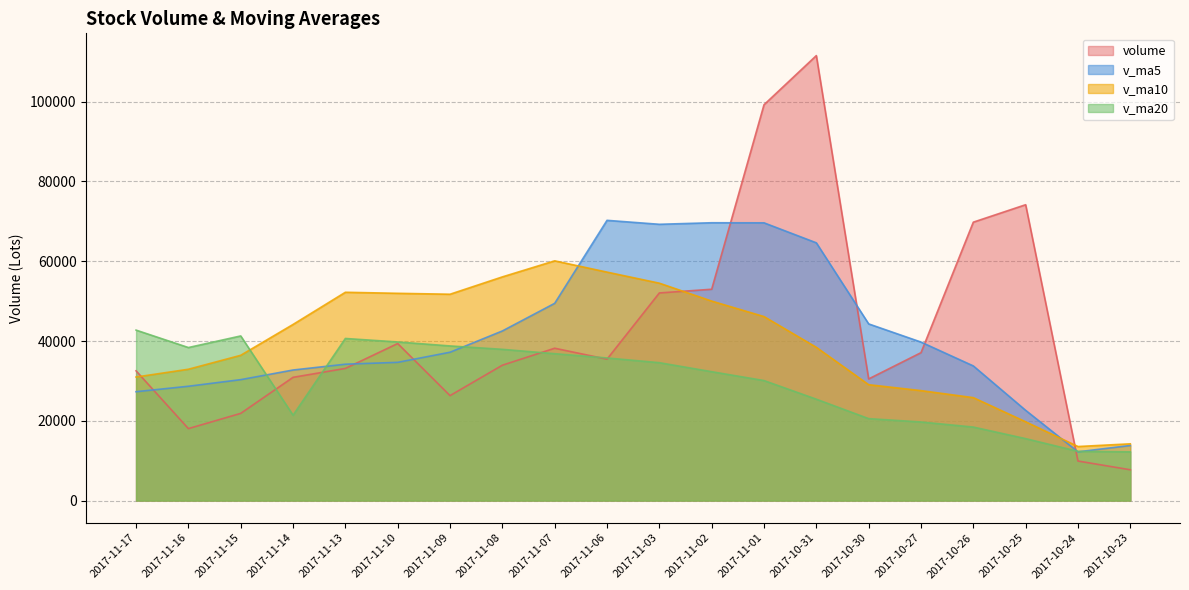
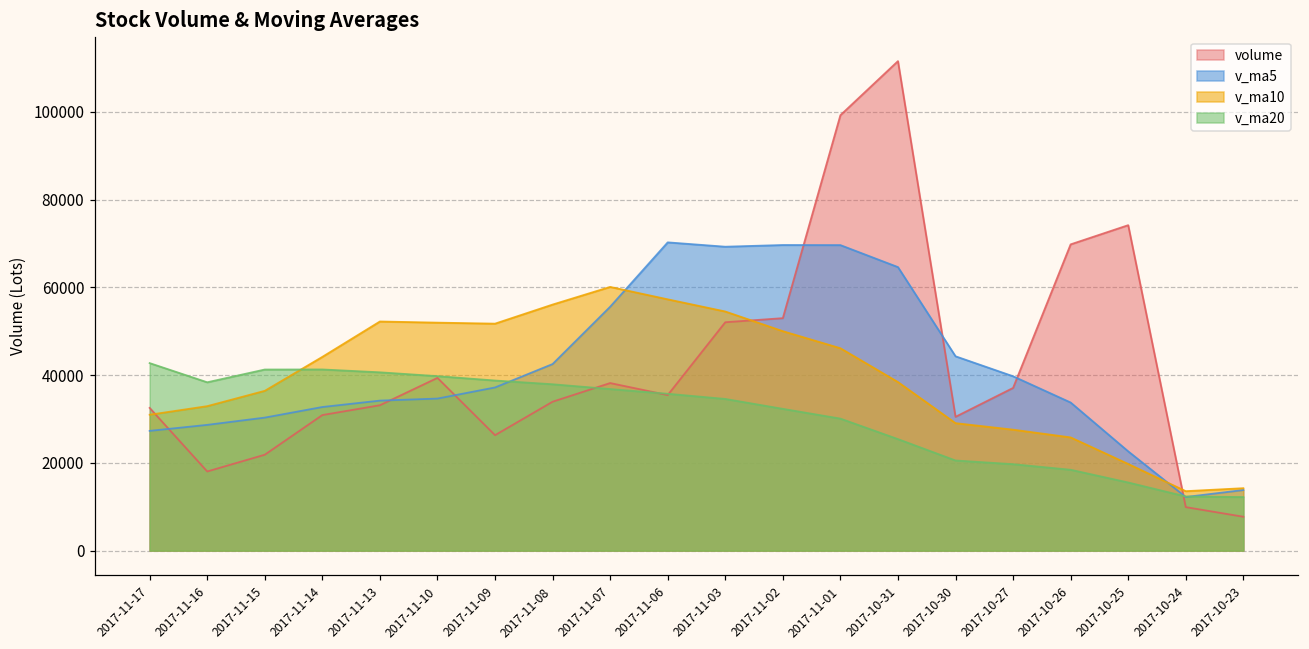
  {
    "volume": {
      "2017-11-17": 33000,
      "2017-11-16": 18000,
      "2017-11-15": 22000,
      "2017-11-14": 31000,
      "2017-11-13": 33000,
      "2017-11-09": 26000,
      "2017-11-08": 34000,
      "2017-11-07": 38000,
      "2017-11-03": 52000,
      "2017-11-02": 53000,
      "2017-11-01": 99000,
      "2017-10-31": 112000,
      "2017-10-30": 30000,
      "2017-10-27": 37000,
      "2017-10-26": 70000,
      "2017-10-25": 74000,
      "2017-10-24": 10000,
      "2017-10-23": 8000
    },
    "v_ma5": {
      "2017-11-17": 27000,
      "2017-11-16": 29000,
      "2017-11-15": 30000,
      "2017-11-14": 33000,
      "2017-11-13": 34000,
      "2017-11-10": 35000,
      "2017-11-09": 37000,
      "2017-11-08": 43000,
-     "2017-11-07": 49000,
+     "2017-11-07": 56000,
      "2017-11-06": 70000,
      "2017-11-03": 69000,
      "2017-11-02": 70000,
      "2017-11-01": 70000,
      "2017-10-31": 65000,
      "2017-10-30": 44000,
      "2017-10-27": 40000,
      "2017-10-26": 34000,
      "2017-10-25": 23000
    },
    "v_ma10": {
      "2017-11-17": 31000,
      "2017-11-16": 33000,
      "2017-11-15": 36000,
      "2017-11-14": 44000,
      "2017-11-13": 52000,
      "2017-11-10": 52000,
      "2017-11-09": 52000,
      "2017-11-08": 56000,
      "2017-11-07": 60000,
      "2017-11-06": 57000,
      "2017-11-03": 55000,
      "2017-11-02": 50000,
      "2017-11-01": 46000,
      "2017-10-31": 38000,
      "2017-10-30": 29000,
      "2017-10-27": 28000,
      "2017-10-26": 26000,
      "2017-10-25": 20000,
      "2017-10-24": 14000
    },
    "v_ma20": {
      "2017-11-17": 43000,
      "2017-11-16": 38000,
      "2017-11-15": 41000,
-     "2017-11-14": 21000,
+     "2017-11-14": 41000,
      "2017-11-13": 41000,
      "2017-11-09": 39000,
      "2017-11-08": 38000,
      "2017-11-07": 37000,
      "2017-11-03": 35000,
      "2017-11-02": 32000,
      "2017-11-01": 30000,
      "2017-10-31": 25000,
      "2017-10-30": 21000,
      "2017-10-27": 20000,
      "2017-10-26": 18000,
      "2017-10-25": 16000,
      "2017-10-23": 12000
    }
  }
